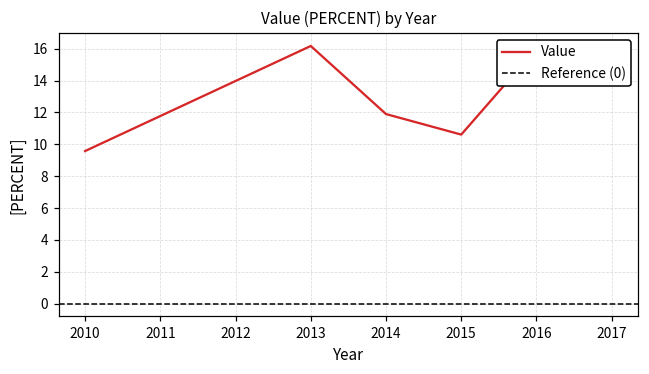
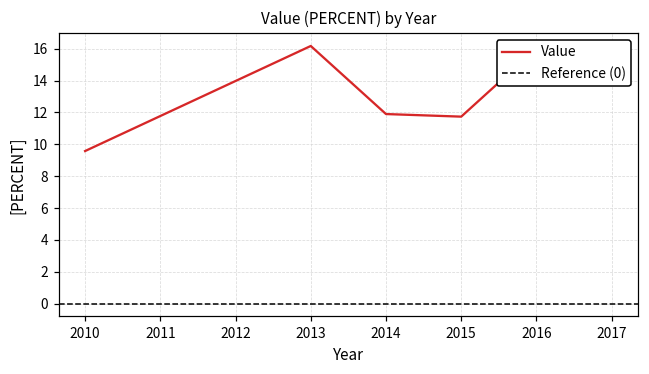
  {
    "2010": 9.6,
    "2013": 16.2,
    "2014": 11.9,
-   "2015": 10.6
+   "2015": 11.7
  }
